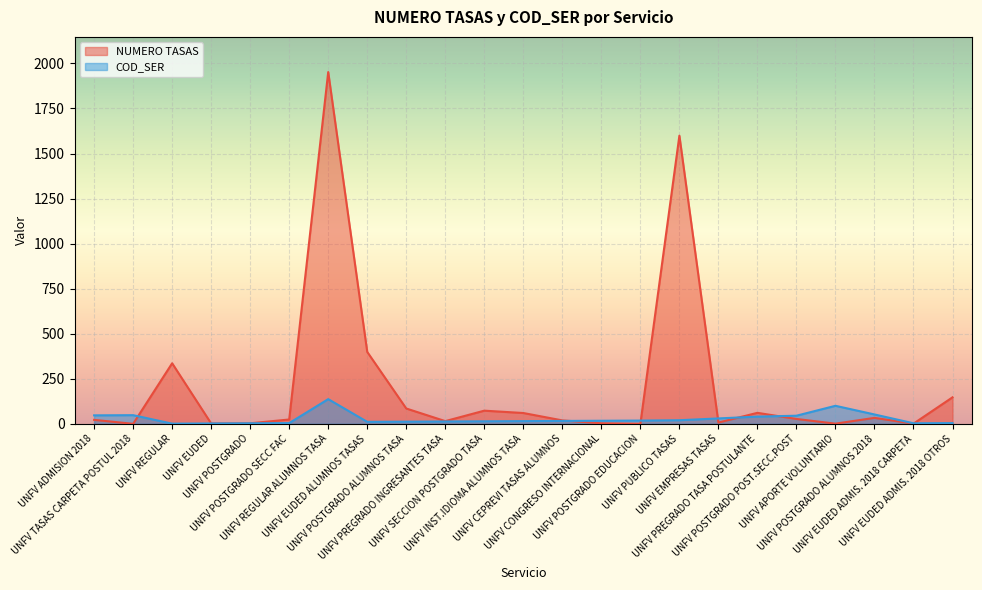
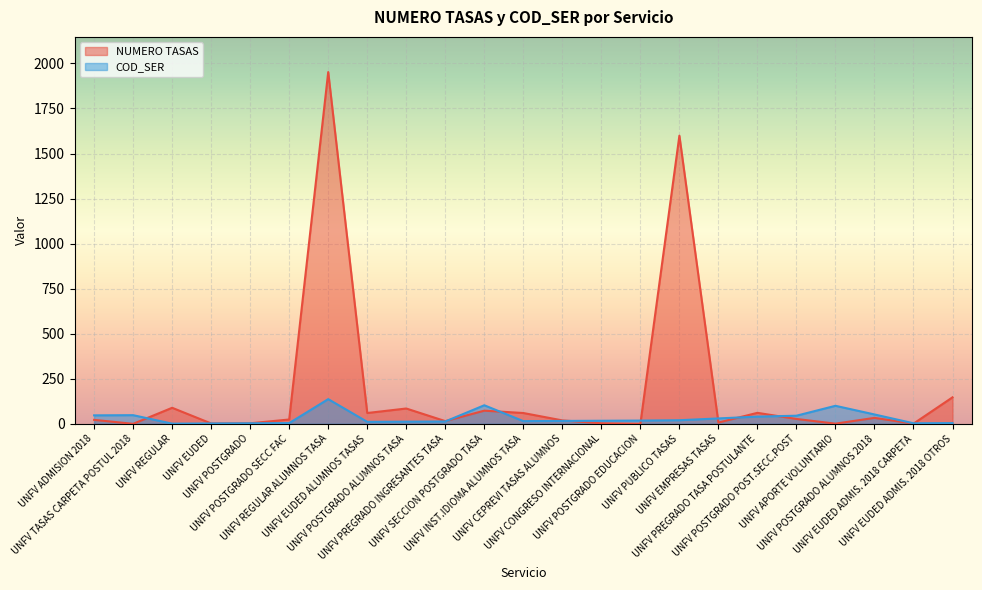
  {
    "NUMERO TASAS": {
      "UNFV ADMISION 2018": 20,
      "UNFV TASAS CARPETA POSTUL 2018": 0,
-     "UNFV REGULAR": 340,
+     "UNFV REGULAR": 90,
      "UNFV POSTGRADO SECC FAC": 20,
      "UNFV REGULAR ALUMNOS TASA": 1950,
-     "UNFV EUDED ALUMNOS TASAS": 400,
+     "UNFV EUDED ALUMNOS TASAS": 60,
      "UNFV POSTGRADO ALUMNOS TASA": 90,
      "UNFV SECCION POSTGRADO TASA": 70,
      "UNFV INST.IDIOMA ALUMNOS TASA": 60,
      "UNFV POSTGRADO EDUCACION": 0,
      "UNFV PUBLICO TASAS": 1600,
      "UNFV EMPRESAS TASAS": 10,
      "UNFV PREGRADO TASA POSTULANTE": 60,
      "UNFV POSTGRADO POST.SECC.POST": 30,
      "UNFV APORTE VOLUNTARIO": 0,
      "UNFV POSTGRADO ALUMNOS 2018": 30,
      "UNFV EUDED ADMIS. 2018 OTROS": 150
    },
    "COD_SER": {
      "UNFV ADMISION 2018": 50,
      "UNFV TASAS CARPETA POSTUL 2018": 50,
      "UNFV REGULAR": 0,
      "UNFV POSTGRADO SECC FAC": 0,
      "UNFV REGULAR ALUMNOS TASA": 140,
      "UNFV EUDED ALUMNOS TASAS": 10,
      "UNFV POSTGRADO ALUMNOS TASA": 10,
-     "UNFV SECCION POSTGRADO TASA": 10,
+     "UNFV SECCION POSTGRADO TASA": 100,
      "UNFV INST.IDIOMA ALUMNOS TASA": 20,
      "UNFV POSTGRADO EDUCACION": 20,
      "UNFV PUBLICO TASAS": 20,
      "UNFV EMPRESAS TASAS": 30,
      "UNFV PREGRADO TASA POSTULANTE": 40,
      "UNFV POSTGRADO POST.SECC.POST": 50,
      "UNFV APORTE VOLUNTARIO": 100,
      "UNFV POSTGRADO ALUMNOS 2018": 50,
      "UNFV EUDED ADMIS. 2018 OTROS": 0
    }
  }
